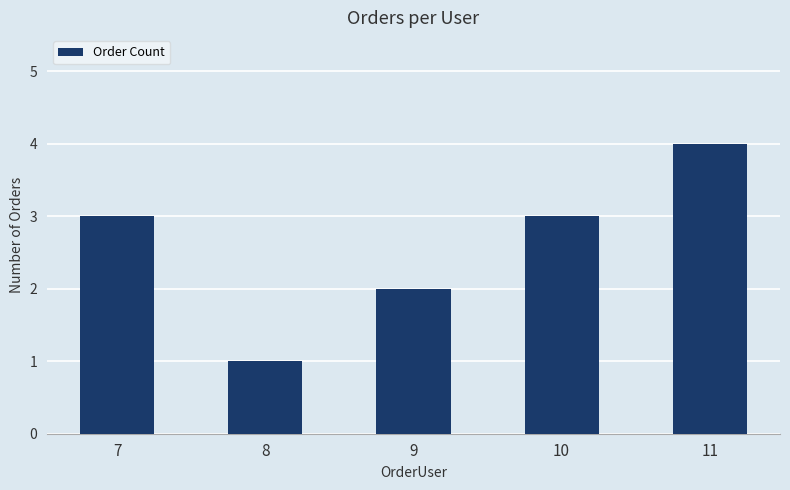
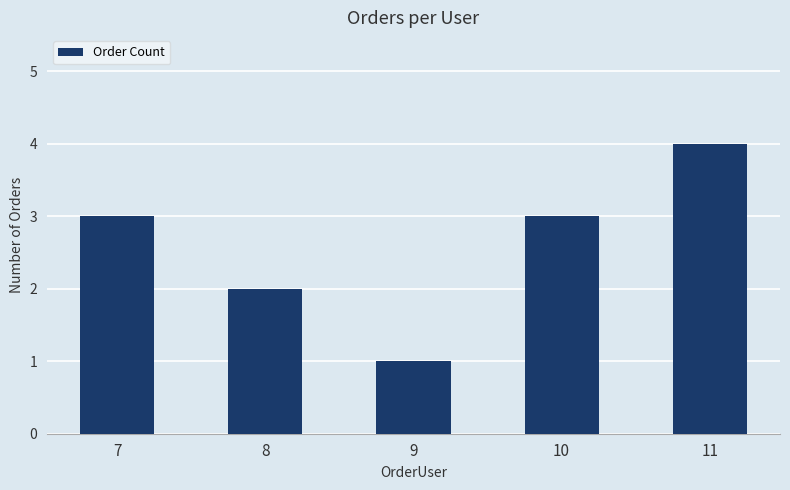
  {
    "7": 3,
-   "8": 1,
-   "9": 2,
+   "8": 2,
+   "9": 1,
    "10": 3,
    "11": 4
  }
